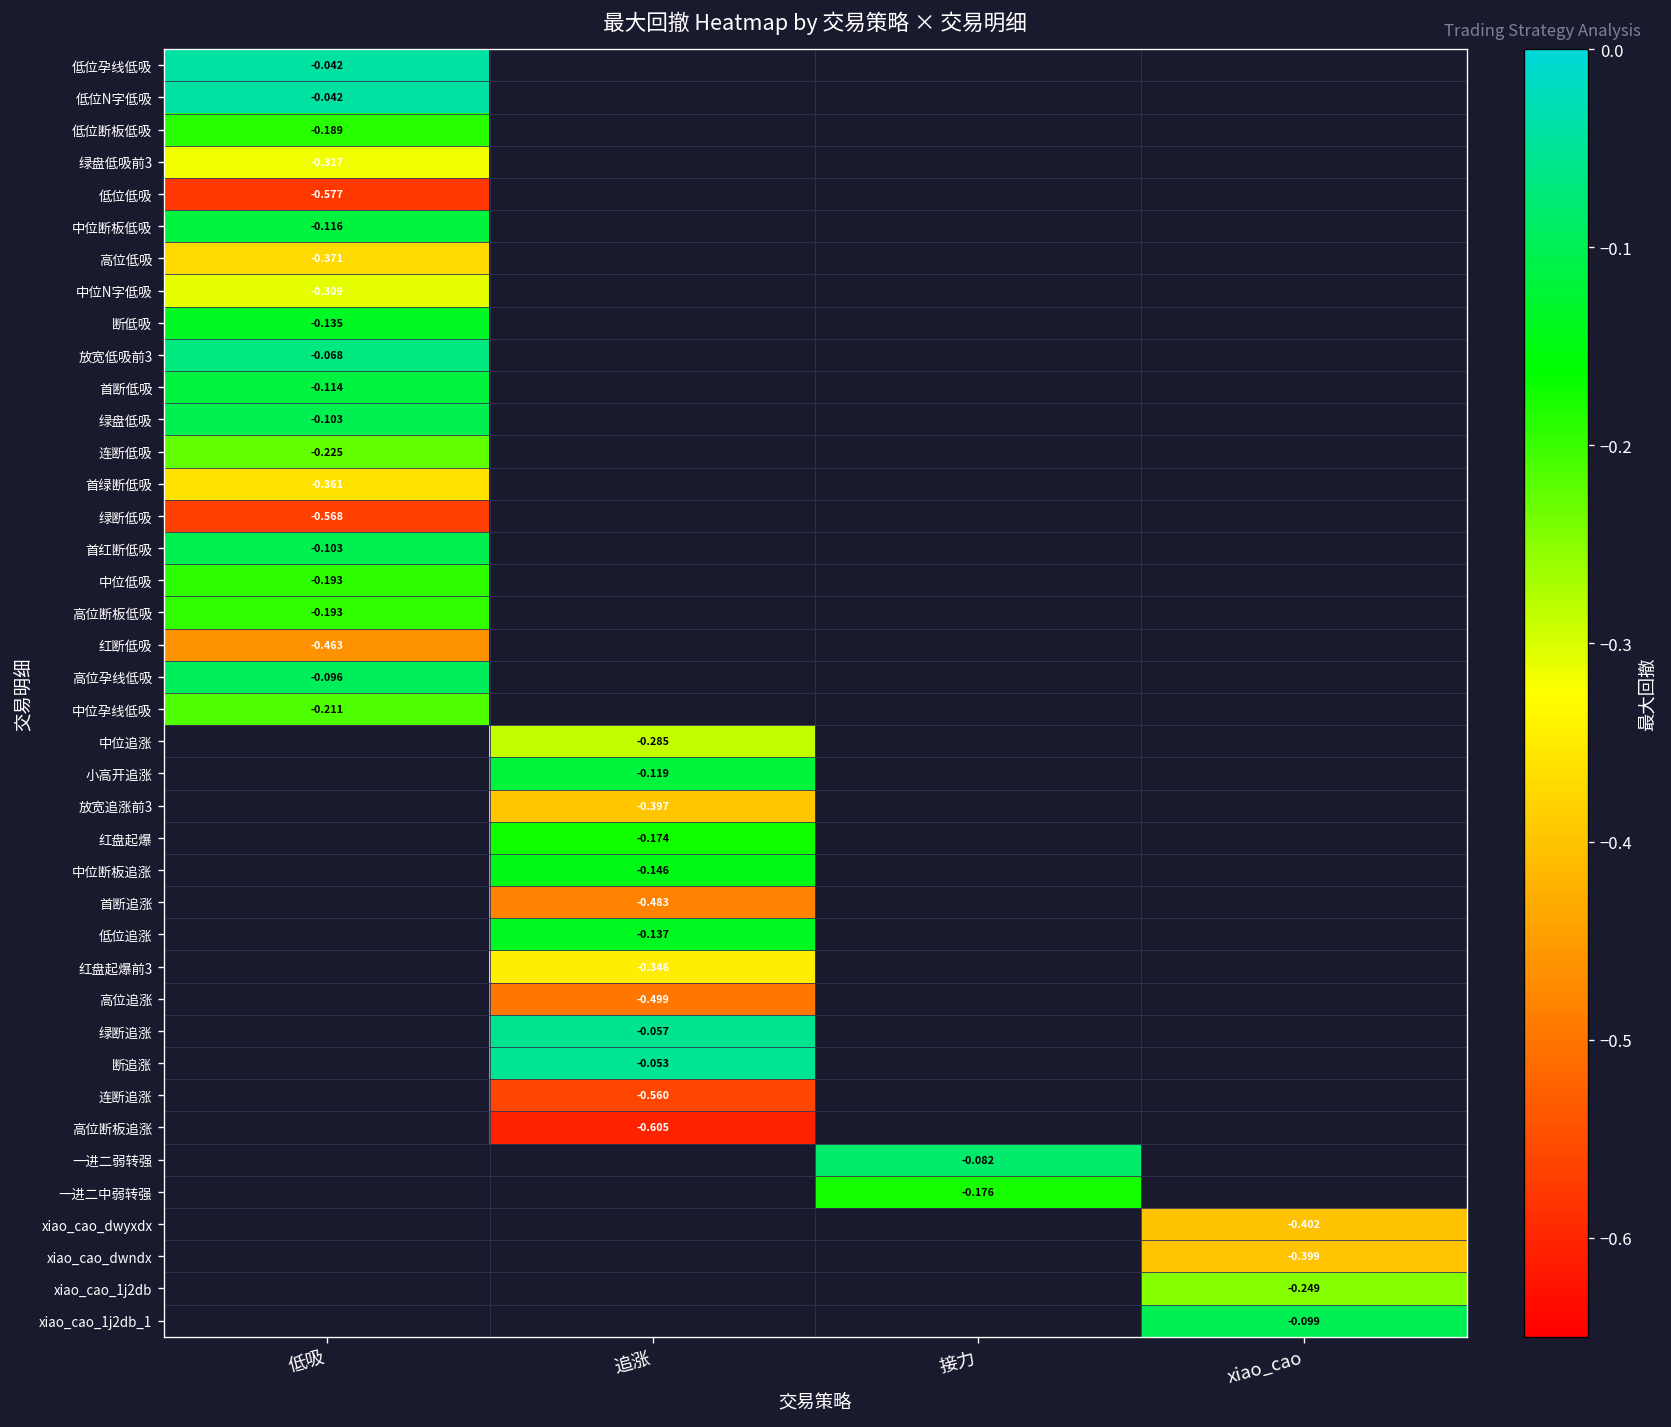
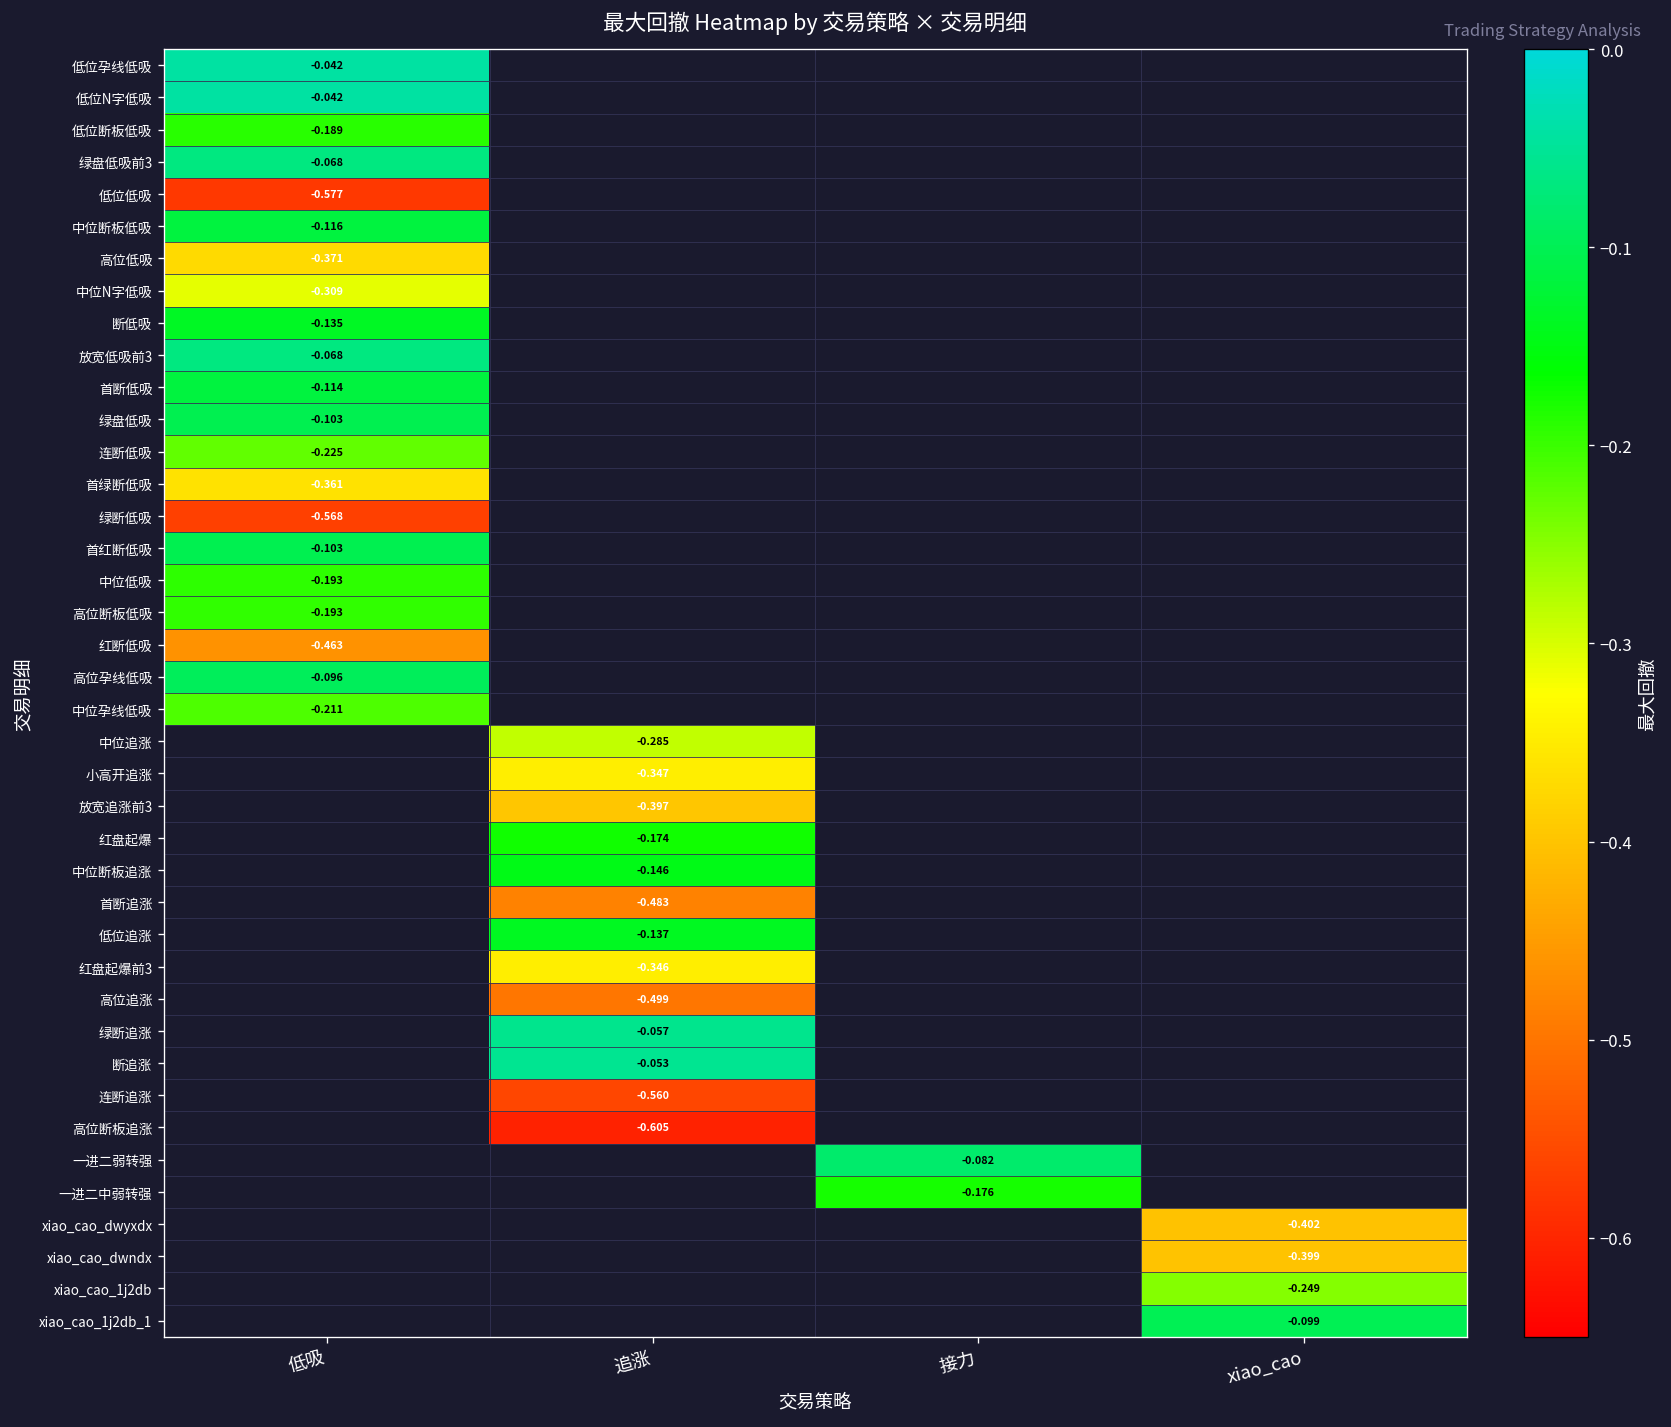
  {
    "低位孕线低吸": {
      "低吸": -0.042
    },
    "低位N字低吸": {
      "低吸": -0.042
    },
    "低位断板低吸": {
      "低吸": -0.189
    },
    "绿盘低吸前3": {
-     "低吸": -0.317
+     "低吸": -0.068
    },
    "低位低吸": {
      "低吸": -0.577
    },
    "中位断板低吸": {
      "低吸": -0.116
    },
    "高位低吸": {
      "低吸": -0.371
    },
    "中位N字低吸": {
      "低吸": -0.309
    },
    "断低吸": {
      "低吸": -0.135
    },
    "放宽低吸前3": {
      "低吸": -0.068
    },
    "首断低吸": {
      "低吸": -0.114
    },
    "绿盘低吸": {
      "低吸": -0.103
    },
    "连断低吸": {
      "低吸": -0.225
    },
    "首绿断低吸": {
      "低吸": -0.361
    },
    "绿断低吸": {
      "低吸": -0.568
    },
    "首红断低吸": {
      "低吸": -0.103
    },
    "中位低吸": {
      "低吸": -0.193
    },
    "高位断板低吸": {
      "低吸": -0.193
    },
    "红断低吸": {
      "低吸": -0.463
    },
    "高位孕线低吸": {
      "低吸": -0.096
    },
    "中位孕线低吸": {
      "低吸": -0.211
    },
    "中位追涨": {
      "追涨": -0.285
    },
    "小高开追涨": {
-     "追涨": -0.119
+     "追涨": -0.347
    },
    "放宽追涨前3": {
      "追涨": -0.397
    },
    "红盘起爆": {
      "追涨": -0.174
    },
    "中位断板追涨": {
      "追涨": -0.146
    },
    "首断追涨": {
      "追涨": -0.483
    },
    "低位追涨": {
      "追涨": -0.137
    },
    "红盘起爆前3": {
      "追涨": -0.346
    },
    "高位追涨": {
      "追涨": -0.499
    },
    "绿断追涨": {
      "追涨": -0.057
    },
    "断追涨": {
      "追涨": -0.053
    },
    "连断追涨": {
      "追涨": -0.560
    },
    "高位断板追涨": {
      "追涨": -0.605
    },
    "一进二弱转强": {
      "接力": -0.082
    },
    "一进二中弱转强": {
      "接力": -0.176
    },
    "xiao_cao_dwyxdx": {
      "xiao_cao": -0.402
    },
    "xiao_cao_dwndx": {
      "xiao_cao": -0.399
    },
    "xiao_cao_1j2db": {
      "xiao_cao": -0.249
    },
    "xiao_cao_1j2db_1": {
      "xiao_cao": -0.099
    }
  }
